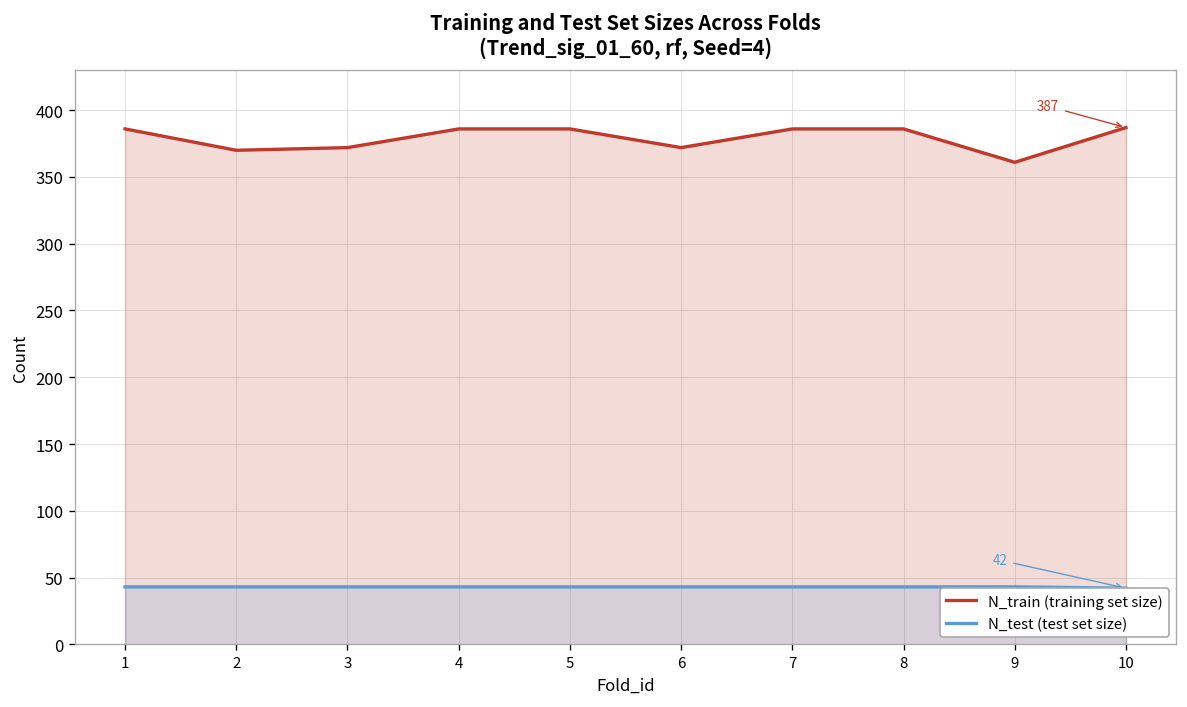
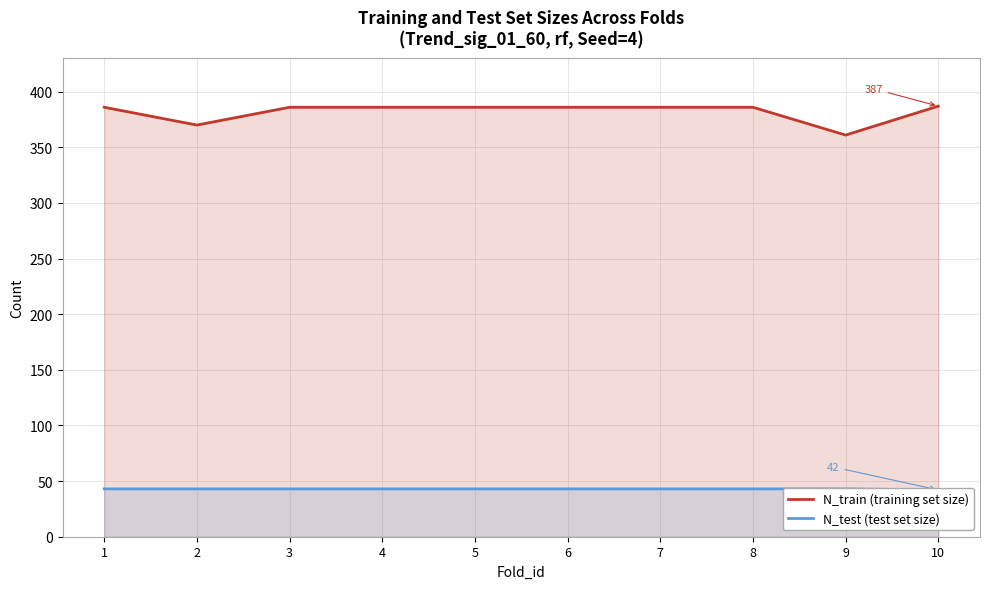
  {
    "N_train (training set size)": {
      "1": 386,
      "2": 370,
-     "3": 372,
+     "3": 386,
      "4": 386,
      "5": 386,
-     "6": 372,
+     "6": 386,
      "7": 386,
      "8": 386,
      "9": 361
    },
    "N_test (test set size)": {
      "1": 43,
      "2": 43,
      "3": 43,
      "4": 43,
      "5": 43,
      "6": 43,
      "7": 43,
      "8": 43
    }
  }
